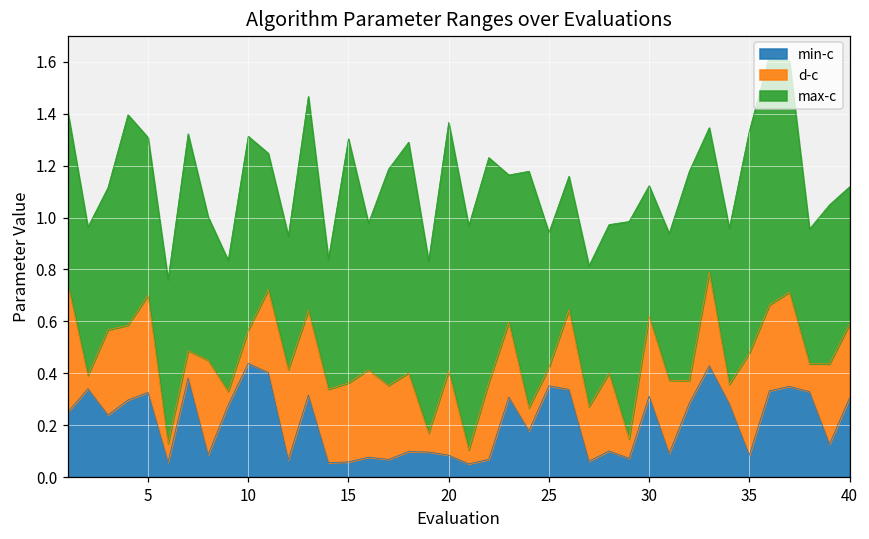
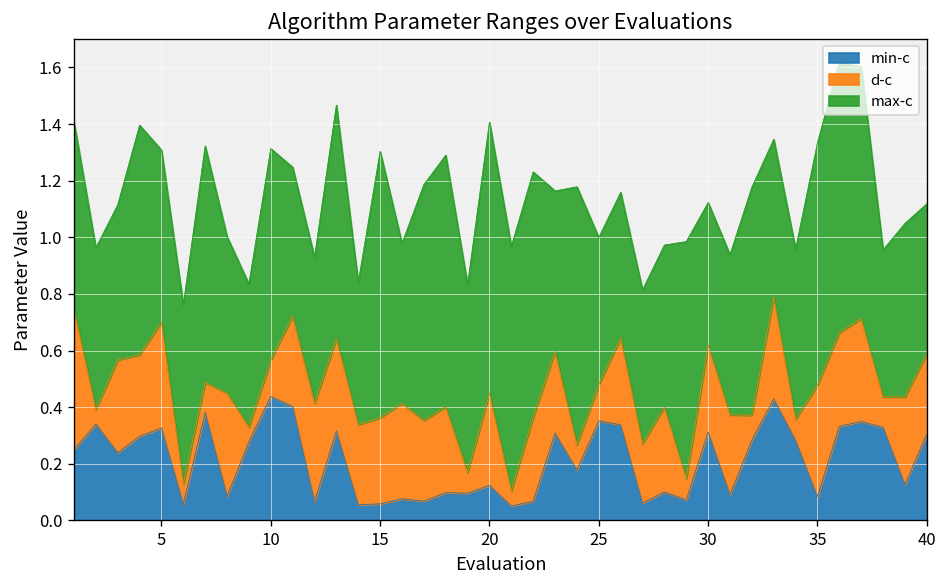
  {
    "min-c": {
      "5": 0.33,
      "10": 0.44,
      "15": 0.06,
-     "20": 0.08,
+     "20": 0.12,
      "25": 0.35,
      "30": 0.31,
      "35": 0.08,
      "40": 0.31
    },
    "d-c": {
      "5": 0.37,
      "10": 0.13,
      "15": 0.30,
      "20": 0.32,
-     "25": 0.07,
+     "25": 0.13,
      "30": 0.31,
      "35": 0.39,
      "40": 0.28
    },
    "max-c": {
      "5": 0.61,
      "10": 0.75,
      "15": 0.94,
      "20": 0.96,
      "25": 0.52,
      "30": 0.50,
      "35": 0.86,
      "40": 0.53
    }
  }
